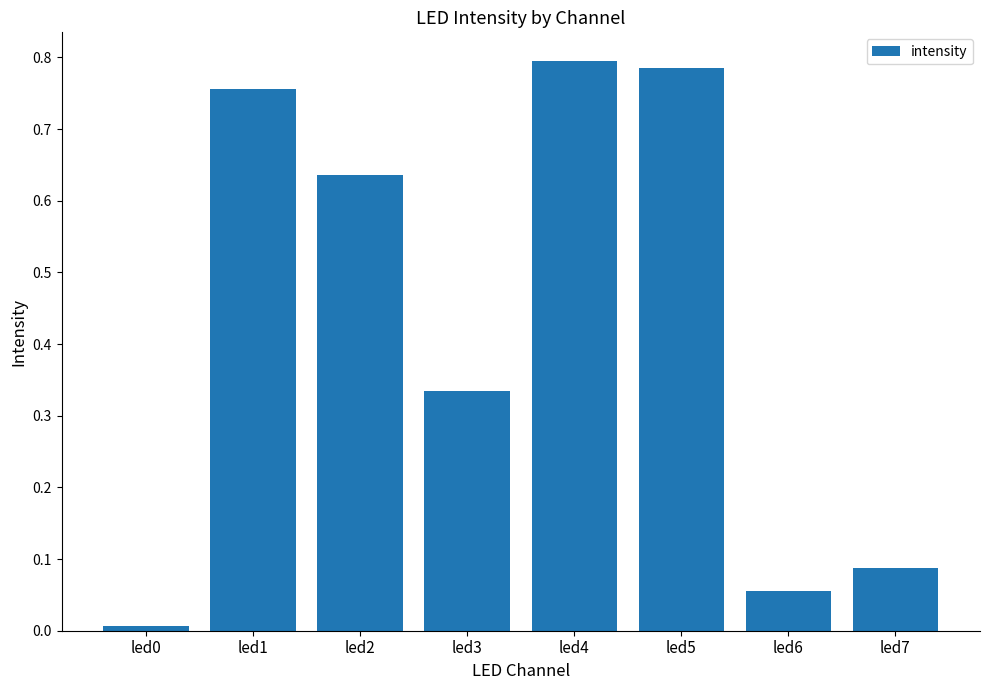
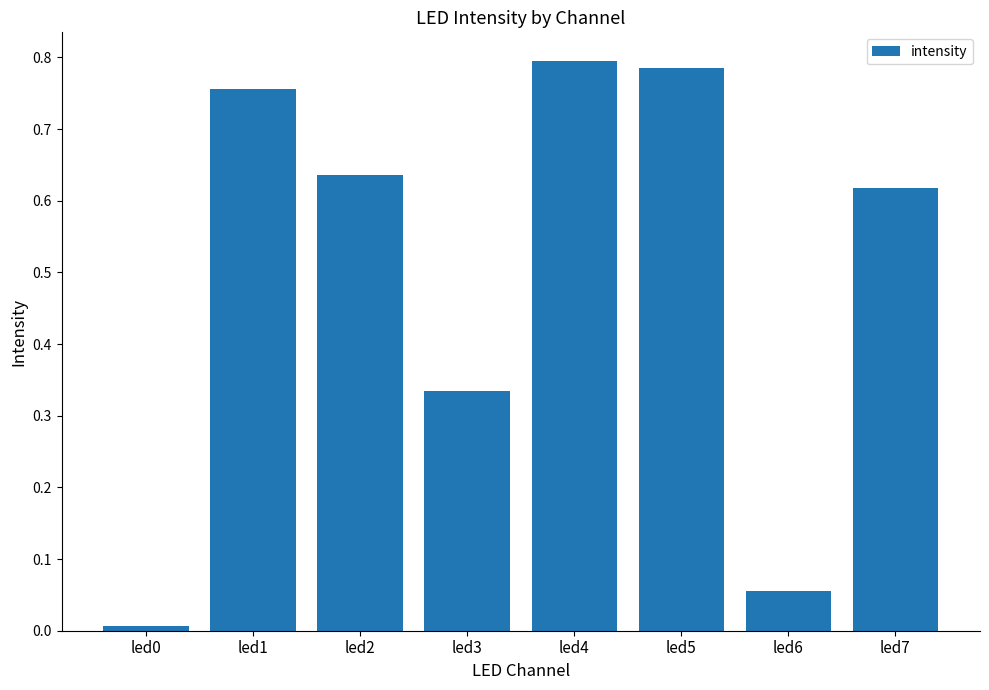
  {
    "led0": 0.01,
    "led1": 0.76,
    "led2": 0.64,
    "led3": 0.33,
    "led4": 0.80,
    "led5": 0.79,
    "led6": 0.06,
-   "led7": 0.09
+   "led7": 0.62
  }
